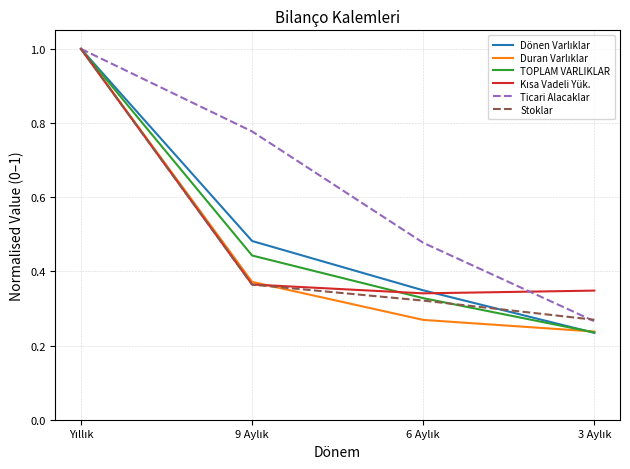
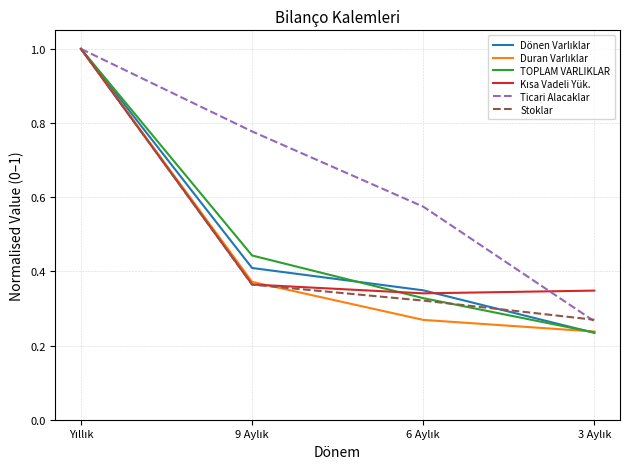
  {
    "Dönen Varlıklar": {
-     "9 Aylık": 0.48,
+     "9 Aylık": 0.41,
      "6 Aylık": 0.35
    },
    "Duran Varlıklar": {
      "9 Aylık": 0.37,
      "6 Aylık": 0.27
    },
    "TOPLAM VARLIKLAR": {
      "9 Aylık": 0.44
    },
    "Kısa Vadeli Yük.": {
      "6 Aylık": 0.34,
      "3 Aylık": 0.35
    },
    "Ticari Alacaklar": {
      "9 Aylık": 0.78,
-     "6 Aylık": 0.48
+     "6 Aylık": 0.57
    }
  }
